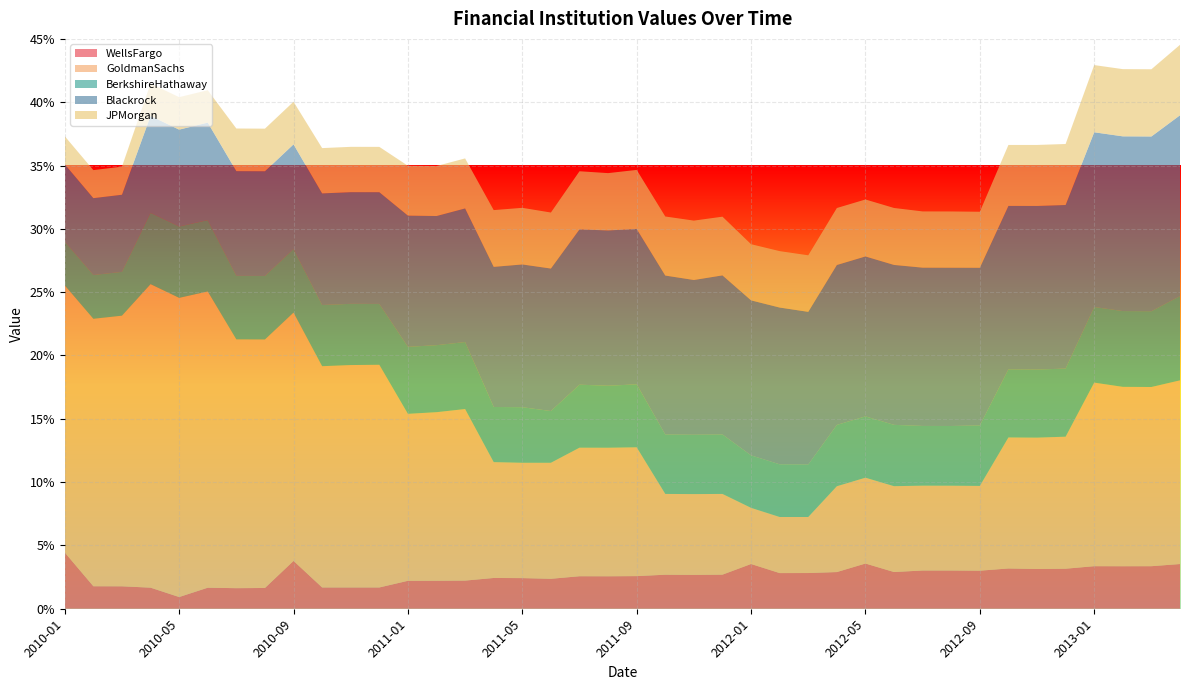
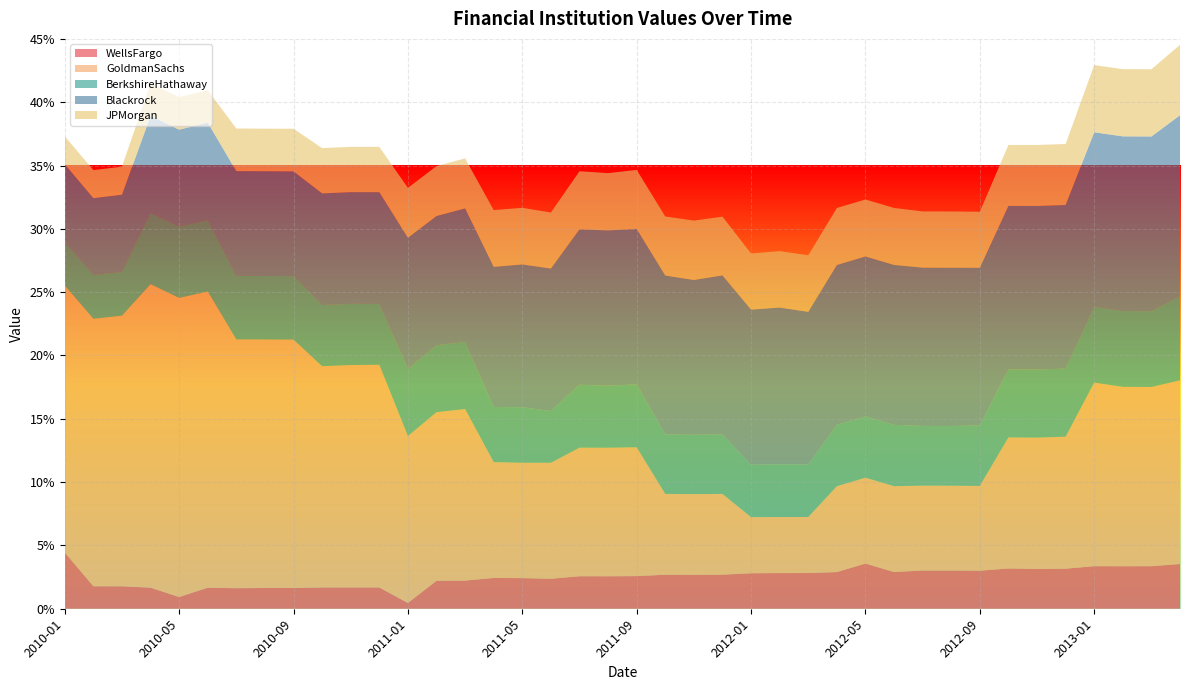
  {
    "WellsFargo": {
      "2010-01": "4.4%",
      "2010-05": "0.9%",
-     "2010-09": "3.8%",
-     "2011-01": "2.2%",
+     "2010-09": "1.6%",
+     "2011-01": "0.5%",
      "2011-05": "2.4%",
      "2011-09": "2.6%",
-     "2012-01": "3.5%",
+     "2012-01": "2.8%",
      "2012-05": "3.6%",
      "2012-09": "3.0%",
      "2013-01": "3.4%"
    }
  }
